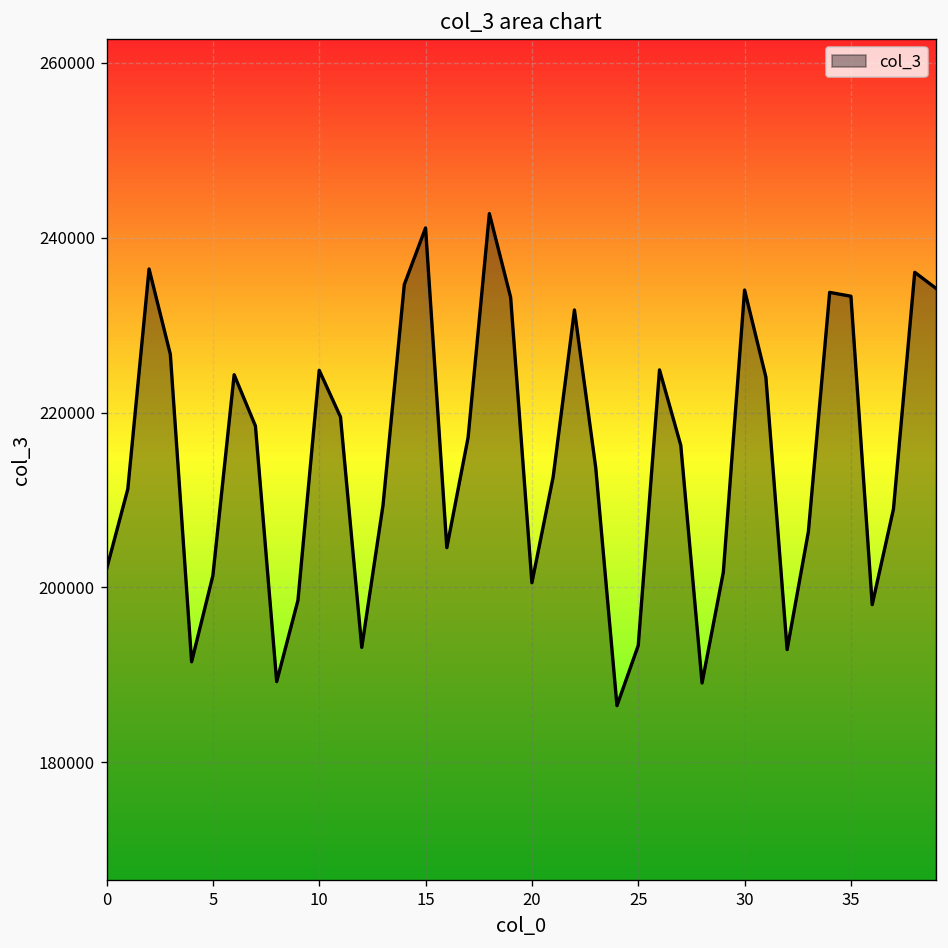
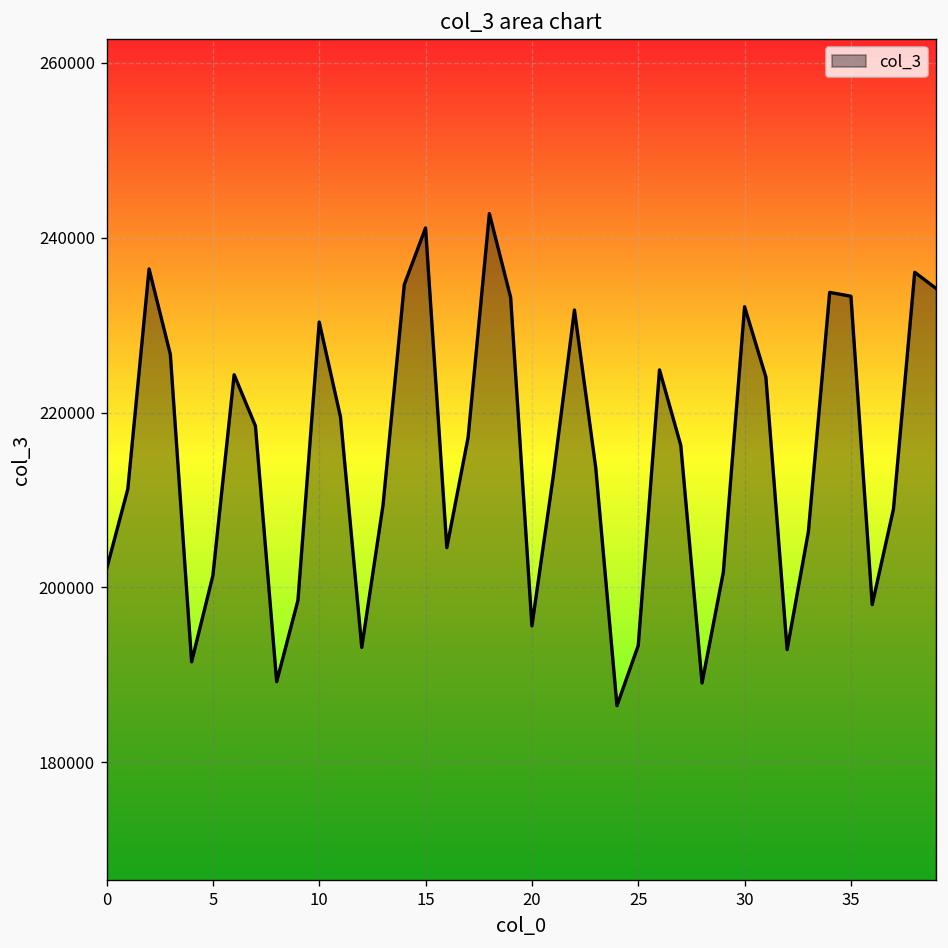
  {
    "0": 202000,
    "5": 201000,
-   "10": 225000,
+   "10": 230000,
    "15": 241000,
-   "20": 201000,
+   "20": 196000,
    "25": 193000,
-   "30": 234000,
+   "30": 232000,
    "35": 233000
  }
